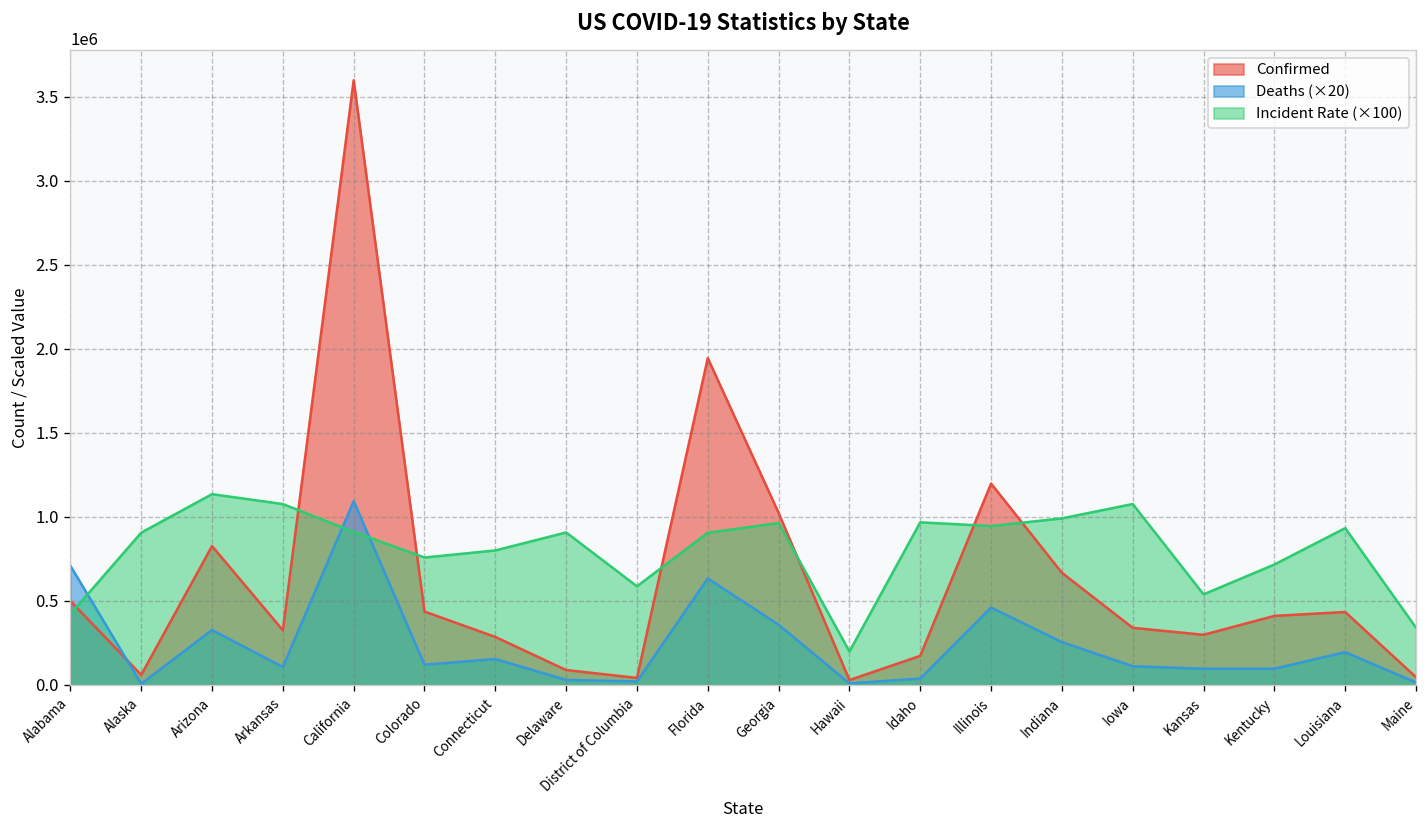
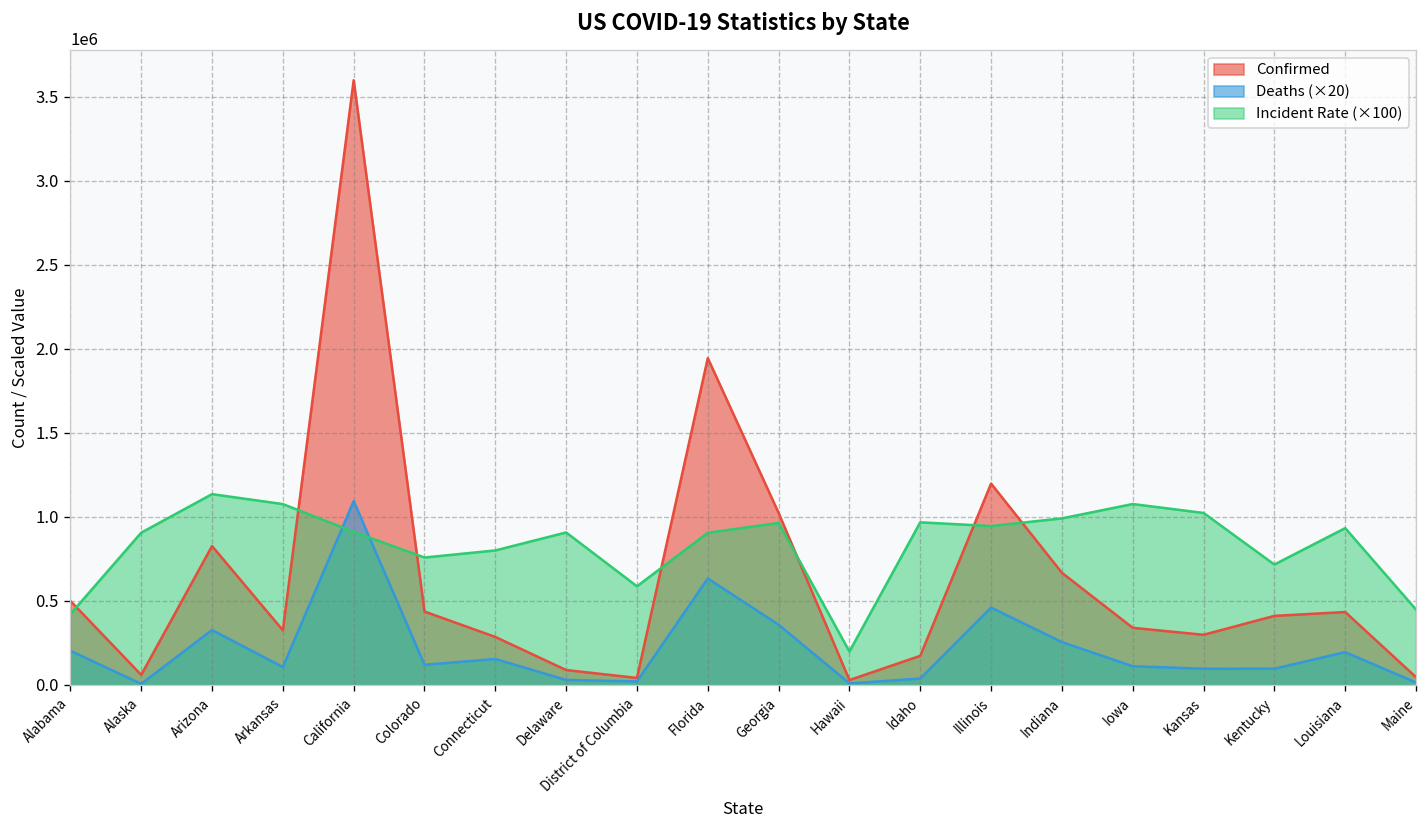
  {
    "Confirmed": {
      "Alabama": 500000,
      "Alaska": 60000,
      "Arizona": 830000,
      "Arkansas": 320000,
      "California": 3600000,
      "Colorado": 440000,
      "Connecticut": 290000,
      "Delaware": 90000,
      "District of Columbia": 40000,
      "Florida": 1940000,
      "Georgia": 1020000,
      "Hawaii": 30000,
      "Idaho": 170000,
      "Illinois": 1200000,
      "Indiana": 670000,
      "Iowa": 340000,
      "Kansas": 300000,
      "Kentucky": 410000,
      "Louisiana": 430000,
      "Maine": 50000
    },
    "Deaths (×20)": {
-     "Alabama": 710000,
+     "Alabama": 200000,
      "Alaska": 10000,
      "Arizona": 330000,
      "Arkansas": 110000,
      "California": 1090000,
      "Colorado": 120000,
      "Connecticut": 150000,
      "Delaware": 30000,
      "District of Columbia": 20000,
      "Florida": 630000,
      "Georgia": 360000,
      "Hawaii": 10000,
      "Idaho": 40000,
      "Illinois": 460000,
      "Indiana": 250000,
      "Iowa": 110000,
      "Kansas": 100000,
      "Kentucky": 100000,
      "Louisiana": 190000,
      "Maine": 10000
    },
    "Incident Rate (×100)": {
      "Alabama": 420000,
      "Alaska": 910000,
      "Arizona": 1140000,
      "Arkansas": 1080000,
      "California": 910000,
      "Colorado": 760000,
      "Connecticut": 800000,
      "Delaware": 910000,
      "District of Columbia": 590000,
      "Florida": 910000,
      "Georgia": 960000,
      "Hawaii": 200000,
      "Idaho": 970000,
      "Illinois": 950000,
      "Indiana": 990000,
      "Iowa": 1080000,
-     "Kansas": 540000,
+     "Kansas": 1020000,
      "Kentucky": 720000,
      "Louisiana": 930000,
-     "Maine": 340000
+     "Maine": 450000
    }
  }
